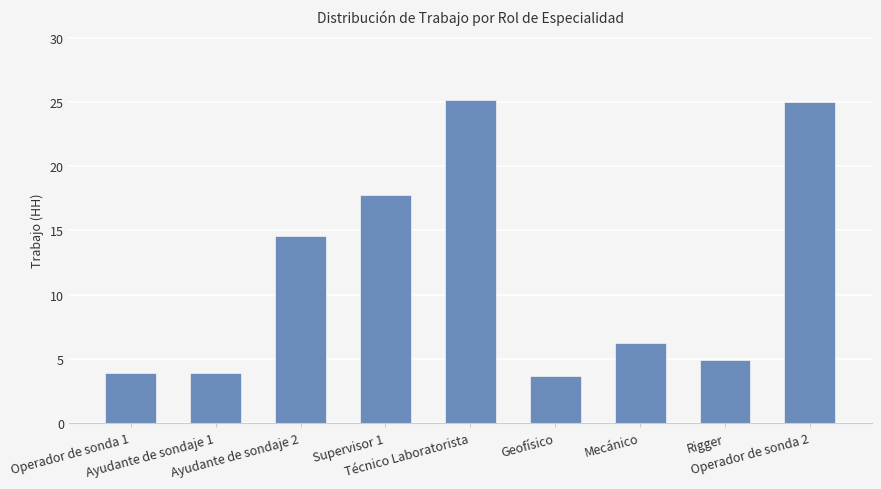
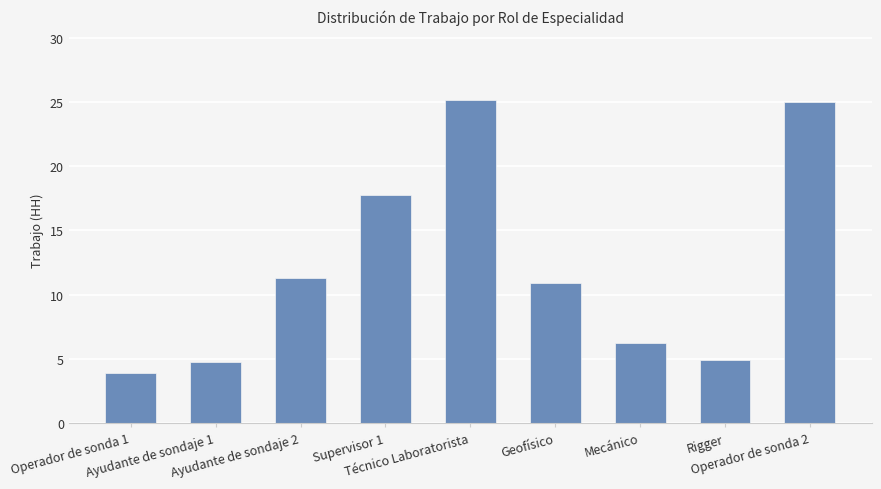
  {
    "Operador de sonda 1": 3.9,
-   "Ayudante de sondaje 1": 3.9,
-   "Ayudante de sondaje 2": 14.6,
+   "Ayudante de sondaje 1": 4.8,
+   "Ayudante de sondaje 2": 11.3,
    "Supervisor 1": 17.8,
    "Técnico Laboratorista": 25.1,
-   "Geofísico": 3.7,
+   "Geofísico": 10.9,
    "Mecánico": 6.3,
    "Rigger": 4.9,
    "Operador de sonda 2": 25.0
  }
